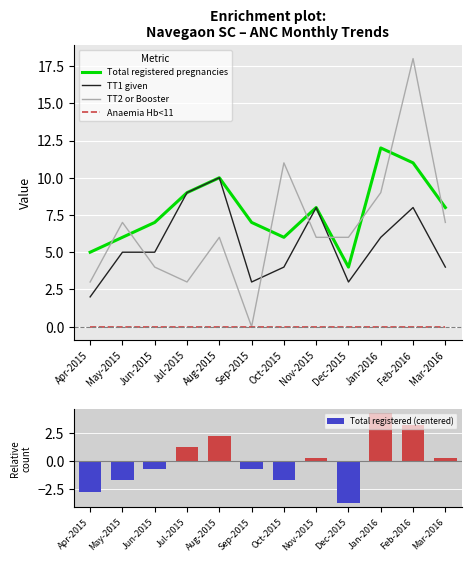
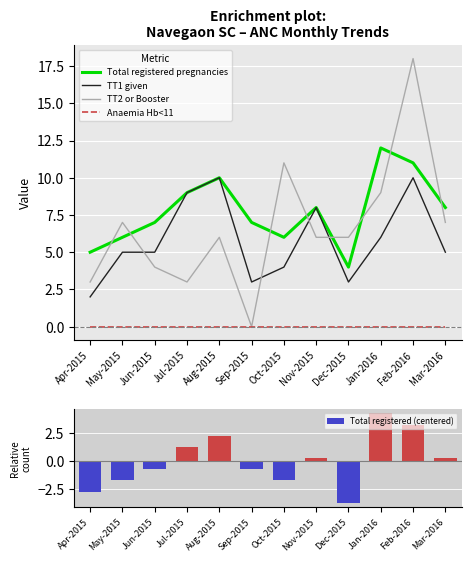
  {
    "Enrichment plot: Navegaon SC – ANC Monthly Trends": {
      "Total registered pregnancies": {
        "Apr-2015": 5,
        "May-2015": 6,
        "Jun-2015": 7,
        "Sep-2015": 7,
        "Oct-2015": 6,
        "Dec-2015": 4,
        "Jan-2016": 12,
        "Feb-2016": 11,
        "Mar-2016": 8
      },
      "TT1 given": {
        "Apr-2015": 2,
        "May-2015": 5,
        "Jun-2015": 5,
        "Sep-2015": 3,
        "Oct-2015": 4,
        "Dec-2015": 3,
        "Jan-2016": 6,
-       "Feb-2016": 8,
-       "Mar-2016": 4
+       "Feb-2016": 10,
+       "Mar-2016": 5
      },
      "TT2 or Booster": {
        "Apr-2015": 3,
        "May-2015": 7,
        "Jun-2015": 4,
        "Jul-2015": 3,
        "Aug-2015": 6,
        "Oct-2015": 11,
        "Nov-2015": 6,
        "Dec-2015": 6,
        "Jan-2016": 9,
        "Feb-2016": 18,
        "Mar-2016": 7
      },
      "Anaemia Hb<11": {
        "Apr-2015": 0,
        "May-2015": 0,
        "Jun-2015": 0,
        "Jul-2015": 0,
        "Aug-2015": 0,
        "Oct-2015": 0,
        "Nov-2015": 0,
        "Dec-2015": 0,
        "Jan-2016": 0,
        "Feb-2016": 0,
        "Mar-2016": 0
      }
    }
  }
